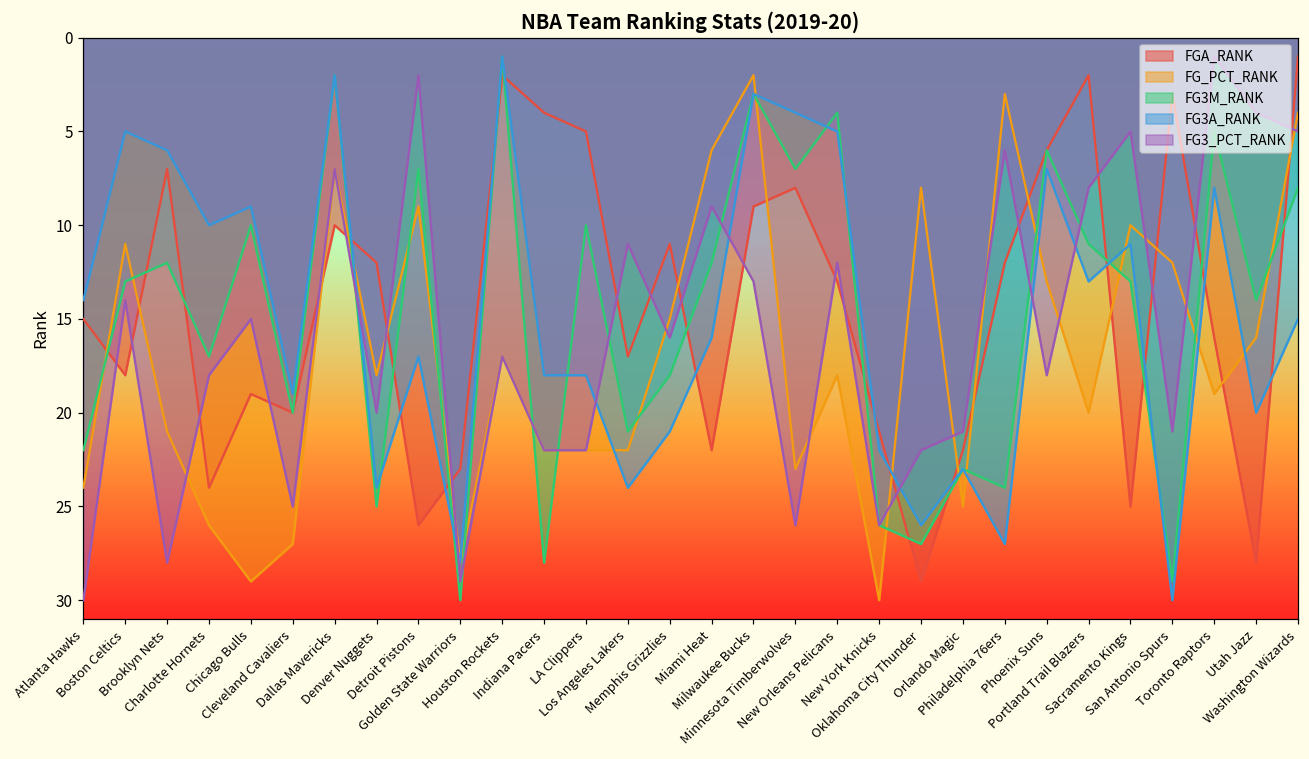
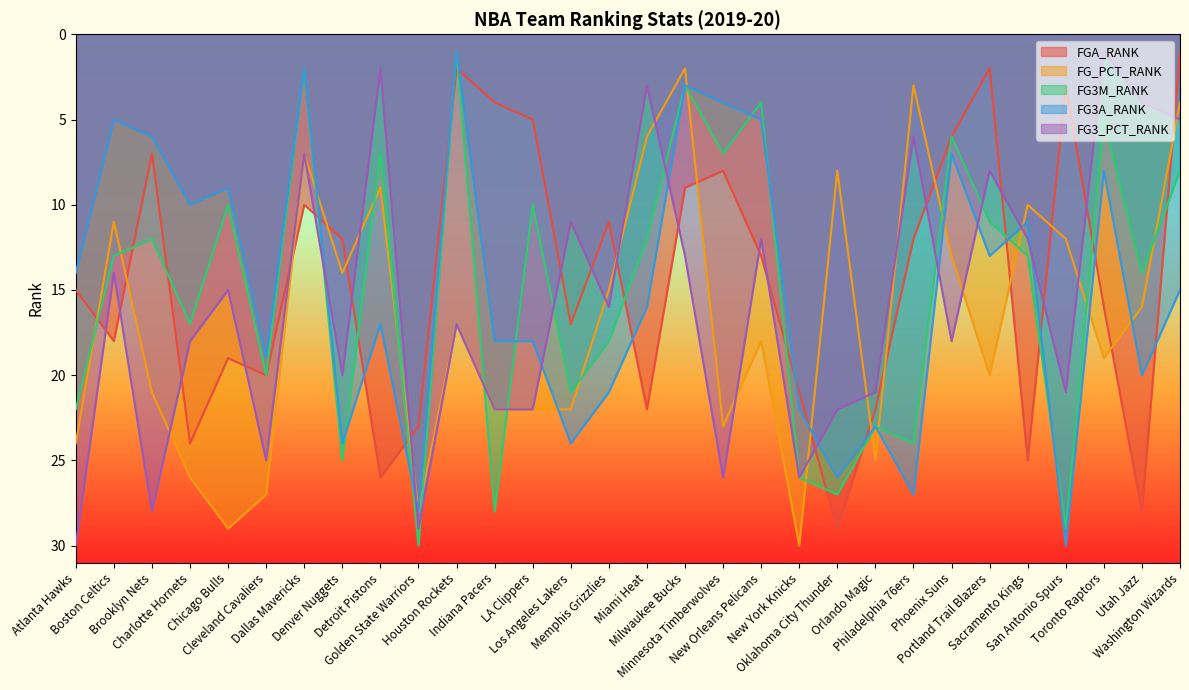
  {
    "FGA_RANK": {
      "Atlanta Hawks": 15,
      "Boston Celtics": 18,
      "Brooklyn Nets": 7,
      "Charlotte Hornets": 24,
      "Chicago Bulls": 19,
      "Dallas Mavericks": 10,
      "Denver Nuggets": 12,
      "Detroit Pistons": 26,
      "Golden State Warriors": 23,
      "Houston Rockets": 2,
      "Indiana Pacers": 4,
      "LA Clippers": 5,
      "Los Angeles Lakers": 17,
      "Memphis Grizzlies": 11,
      "Miami Heat": 22,
      "Milwaukee Bucks": 9,
      "Minnesota Timberwolves": 8,
      "New Orleans Pelicans": 13,
      "New York Knicks": 21,
      "Oklahoma City Thunder": 29,
      "Orlando Magic": 22,
      "Philadelphia 76ers": 12,
      "Portland Trail Blazers": 2,
      "Sacramento Kings": 25,
      "Toronto Raptors": 16,
      "Utah Jazz": 28,
      "Washington Wizards": 1
    },
    "FG_PCT_RANK": {
      "Atlanta Hawks": 24,
      "Boston Celtics": 11,
      "Brooklyn Nets": 21,
      "Charlotte Hornets": 26,
      "Chicago Bulls": 29,
      "Cleveland Cavaliers": 27,
-     "Denver Nuggets": 18,
+     "Denver Nuggets": 14,
      "Detroit Pistons": 9,
      "Los Angeles Lakers": 22,
      "Memphis Grizzlies": 15,
      "Miami Heat": 6,
      "Milwaukee Bucks": 2,
      "Minnesota Timberwolves": 23,
      "New Orleans Pelicans": 18,
      "New York Knicks": 30,
      "Oklahoma City Thunder": 8,
      "Orlando Magic": 25,
      "Philadelphia 76ers": 3,
      "Phoenix Suns": 13,
      "Portland Trail Blazers": 20,
      "Sacramento Kings": 10,
      "San Antonio Spurs": 12,
      "Toronto Raptors": 19,
      "Utah Jazz": 16,
      "Washington Wizards": 4
    },
    "FG3M_RANK": {
      "Atlanta Hawks": 22,
      "Boston Celtics": 13,
      "Brooklyn Nets": 12,
      "Charlotte Hornets": 17,
      "Chicago Bulls": 10,
      "Denver Nuggets": 25,
      "Detroit Pistons": 7,
      "Golden State Warriors": 30,
      "Indiana Pacers": 28,
      "LA Clippers": 10,
      "Los Angeles Lakers": 21,
      "Memphis Grizzlies": 18,
      "Miami Heat": 12,
      "Minnesota Timberwolves": 7,
      "New Orleans Pelicans": 4,
      "Oklahoma City Thunder": 27,
      "Philadelphia 76ers": 24,
      "Portland Trail Blazers": 11,
      "Sacramento Kings": 13,
      "San Antonio Spurs": 29,
      "Utah Jazz": 14,
      "Washington Wizards": 8
    },
    "FG3A_RANK": {
      "Atlanta Hawks": 14,
      "Boston Celtics": 5,
      "Brooklyn Nets": 6,
      "Charlotte Hornets": 10,
      "Chicago Bulls": 9,
      "Cleveland Cavaliers": 19,
      "Denver Nuggets": 24,
      "Detroit Pistons": 17,
      "Indiana Pacers": 18,
      "LA Clippers": 18,
      "Los Angeles Lakers": 24,
      "Memphis Grizzlies": 21,
      "Miami Heat": 16,
      "Minnesota Timberwolves": 4,
      "New Orleans Pelicans": 5,
      "New York Knicks": 22,
      "Oklahoma City Thunder": 26,
      "Philadelphia 76ers": 27,
      "Phoenix Suns": 7,
      "Portland Trail Blazers": 13,
      "Sacramento Kings": 11,
      "San Antonio Spurs": 30,
      "Toronto Raptors": 8,
      "Utah Jazz": 20,
      "Washington Wizards": 15
    },
    "FG3_PCT_RANK": {
      "Atlanta Hawks": 30,
      "Boston Celtics": 14,
      "Brooklyn Nets": 28,
      "Charlotte Hornets": 18,
      "Chicago Bulls": 15,
      "Cleveland Cavaliers": 25,
      "Denver Nuggets": 20,
      "Detroit Pistons": 2,
      "Golden State Warriors": 29,
      "Los Angeles Lakers": 11,
      "Memphis Grizzlies": 16,
-     "Miami Heat": 9,
+     "Miami Heat": 3,
      "Milwaukee Bucks": 13,
      "Minnesota Timberwolves": 26,
      "New Orleans Pelicans": 12,
      "Oklahoma City Thunder": 22,
      "Orlando Magic": 21,
      "Philadelphia 76ers": 6,
      "Phoenix Suns": 18,
      "Portland Trail Blazers": 8,
-     "Sacramento Kings": 5,
+     "Sacramento Kings": 12,
      "San Antonio Spurs": 21,
      "Washington Wizards": 5
    }
  }
